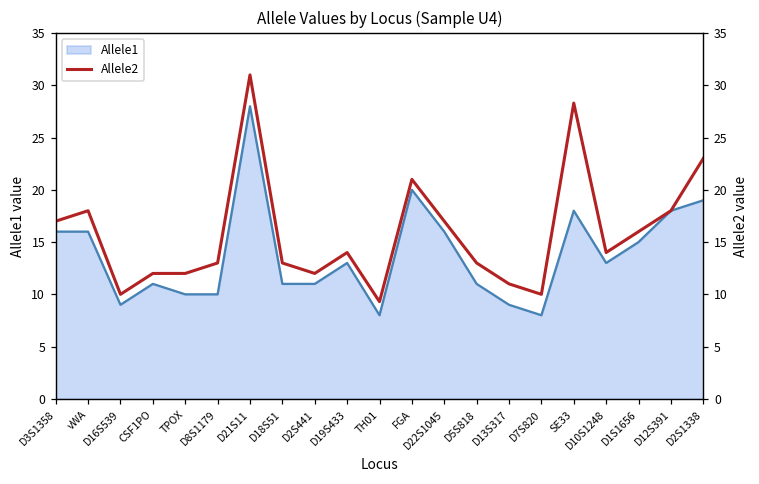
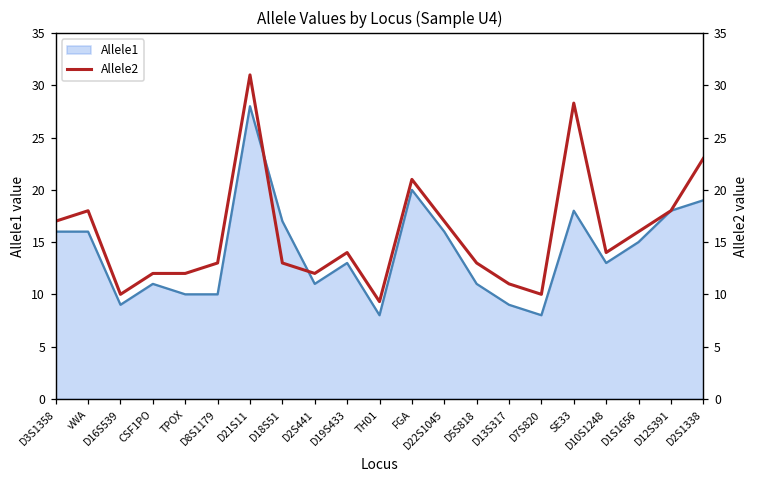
  {
    "Allele1": {
      "D3S1358": 16,
      "vWA": 16,
      "D16S539": 9,
      "CSF1PO": 11,
      "TPOX": 10,
      "D8S1179": 10,
      "D21S11": 28,
-     "D18S51": 11,
+     "D18S51": 17,
      "D2S441": 11,
      "D19S433": 13,
      "TH01": 8,
      "FGA": 20,
      "D22S1045": 16,
      "D5S818": 11,
      "D13S317": 9,
      "D7S820": 8,
      "SE33": 18,
      "D10S1248": 13,
      "D1S1656": 15,
      "D12S391": 18,
      "D2S1338": 19
    },
    "Allele2": {
      "D3S1358": 17,
      "vWA": 18,
      "D16S539": 10,
      "CSF1PO": 12,
      "TPOX": 12,
      "D8S1179": 13,
      "D21S11": 31,
      "D18S51": 13,
      "D2S441": 12,
      "D19S433": 14,
      "TH01": 9,
      "FGA": 21,
      "D22S1045": 17,
      "D5S818": 13,
      "D13S317": 11,
      "D7S820": 10,
      "SE33": 28,
      "D10S1248": 14,
      "D1S1656": 16,
      "D12S391": 18,
      "D2S1338": 23
    }
  }
